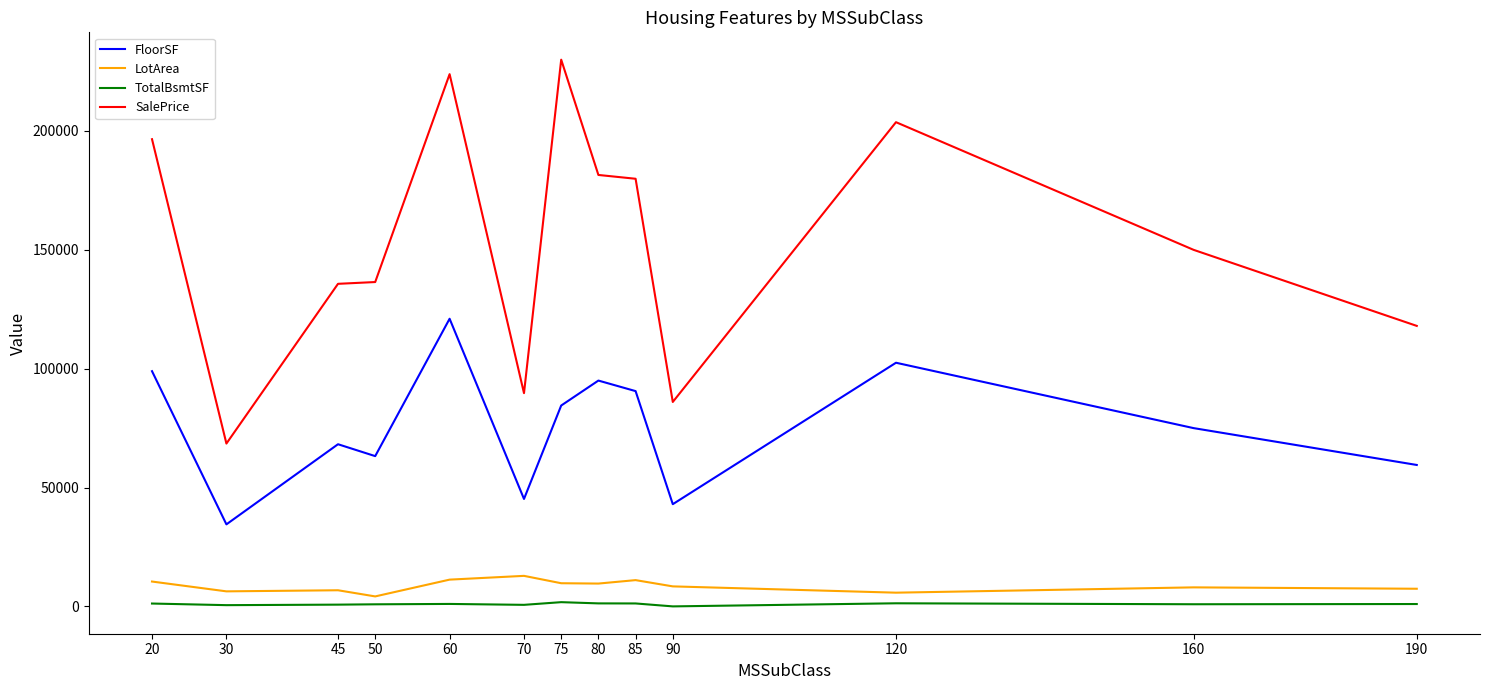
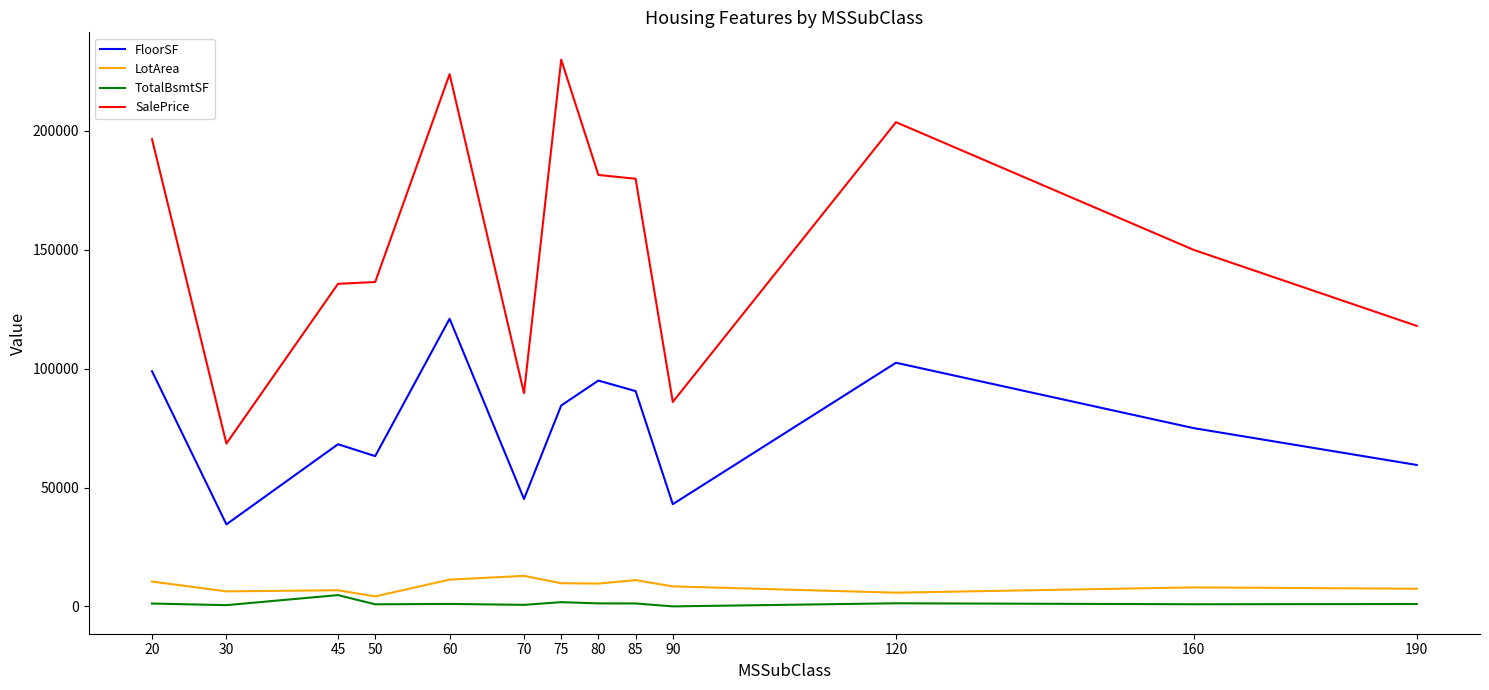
  {
    "FloorSF": {
      "20": 99000,
      "30": 35000,
      "45": 68000,
      "50": 63000,
      "60": 121000,
      "70": 45000,
      "75": 85000,
      "80": 95000,
      "85": 91000,
      "90": 43000,
      "120": 103000,
      "160": 75000,
      "190": 59000
    },
    "LotArea": {
      "20": 10000,
      "30": 6000,
      "45": 7000,
      "50": 4000,
      "60": 11000,
      "70": 13000,
      "75": 10000,
      "80": 10000,
      "85": 11000,
      "90": 8000,
      "120": 6000,
      "160": 8000,
      "190": 7000
    },
    "TotalBsmtSF": {
      "20": 1000,
      "30": 1000,
-     "45": 1000,
+     "45": 5000,
      "50": 1000,
      "60": 1000,
      "70": 1000,
      "75": 2000,
      "80": 1000,
      "85": 1000,
      "90": 0,
      "120": 1000,
      "160": 1000,
      "190": 1000
    },
    "SalePrice": {
      "20": 197000,
      "30": 69000,
      "45": 136000,
      "50": 136000,
      "60": 224000,
      "70": 90000,
      "75": 230000,
      "80": 182000,
      "85": 180000,
      "90": 86000,
      "120": 204000,
      "160": 150000,
      "190": 118000
    }
  }
